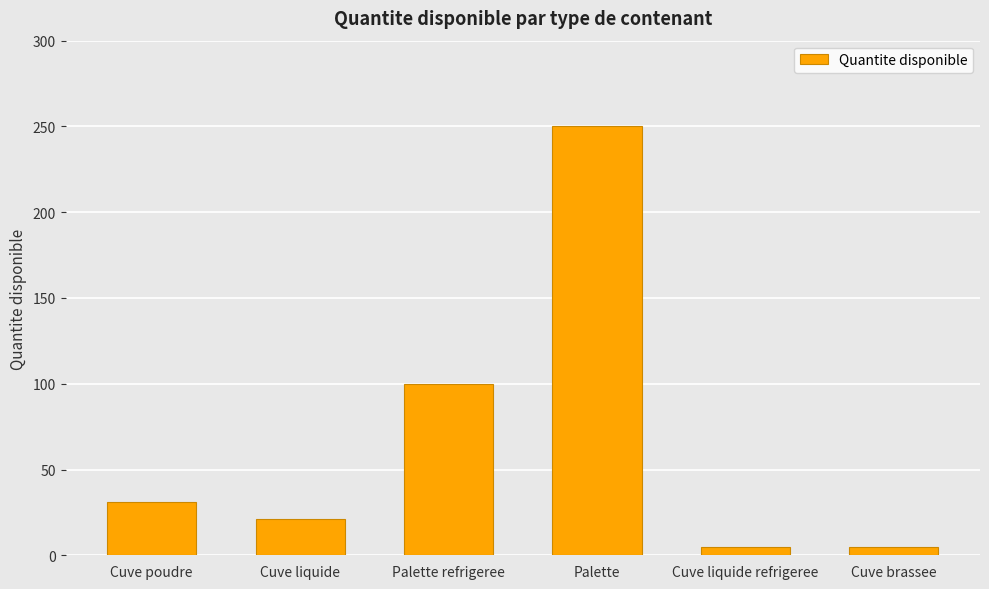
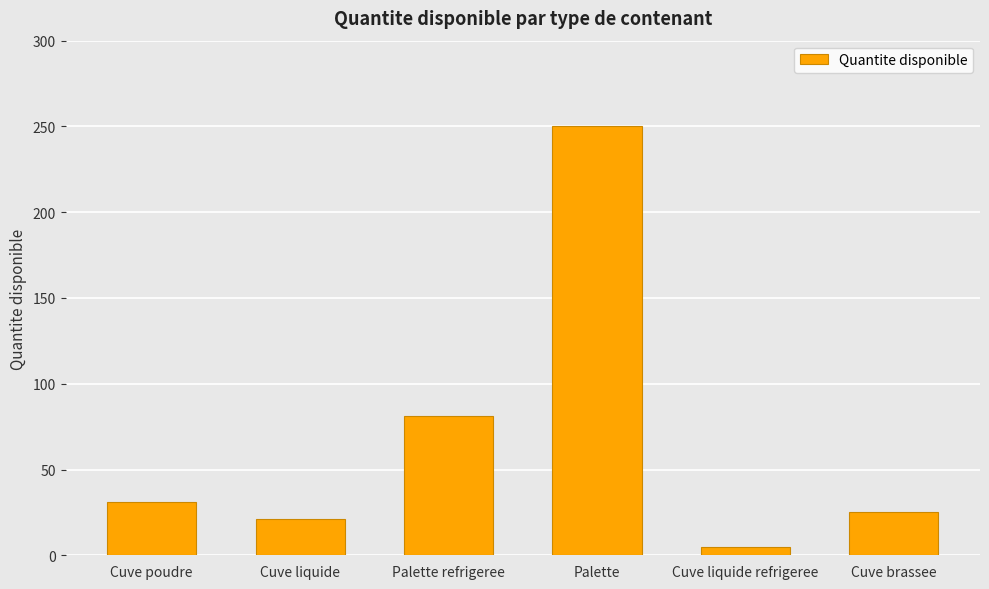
  {
    "Cuve poudre": 31,
    "Cuve liquide": 21,
-   "Palette refrigeree": 100,
+   "Palette refrigeree": 81,
    "Palette": 250,
    "Cuve liquide refrigeree": 5,
-   "Cuve brassee": 5
+   "Cuve brassee": 25
  }
